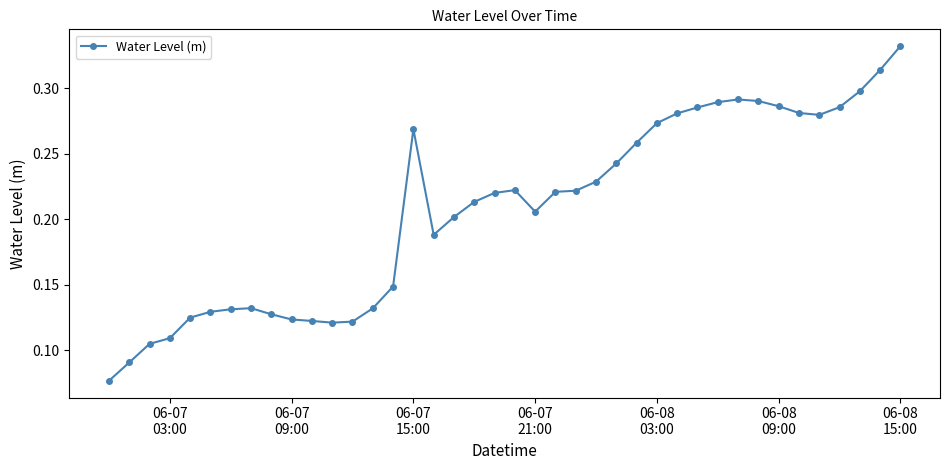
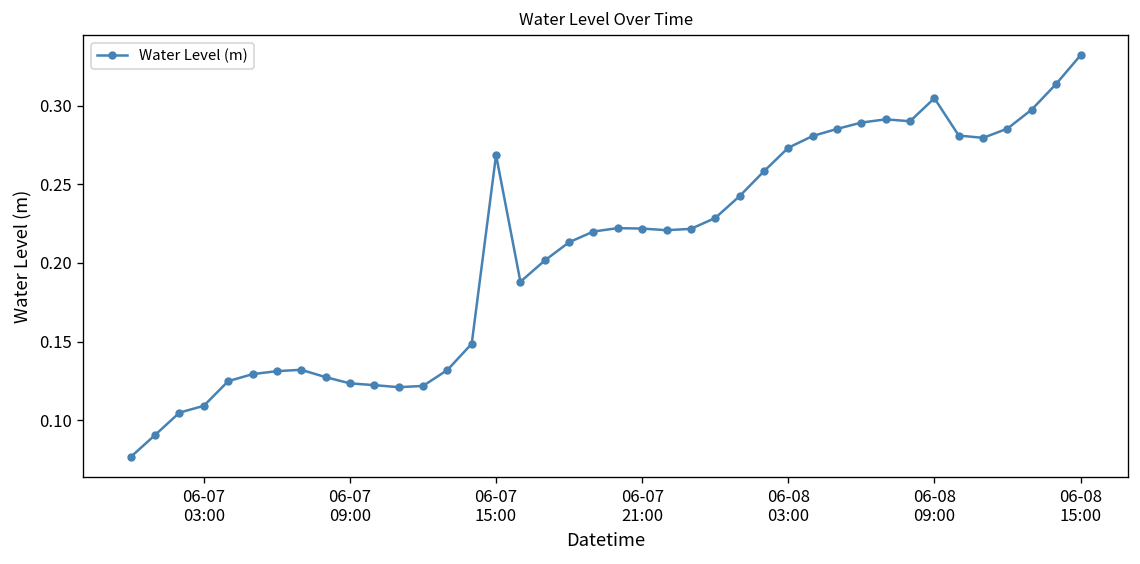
  {
    "06-07 03:00": 0.109,
    "06-07 09:00": 0.123,
    "06-07 15:00": 0.269,
-   "06-07 21:00": 0.206,
+   "06-07 21:00": 0.222,
    "06-08 03:00": 0.273,
-   "06-08 09:00": 0.286,
+   "06-08 09:00": 0.305,
    "06-08 15:00": 0.332
  }
